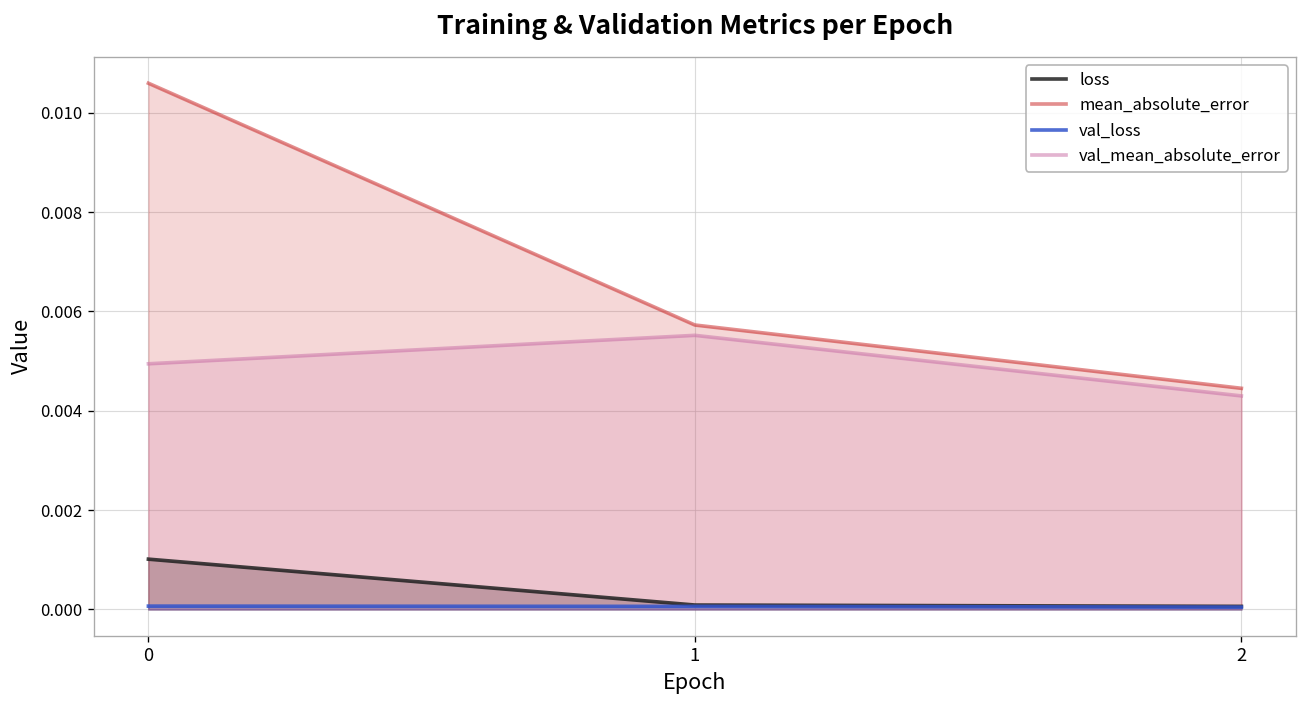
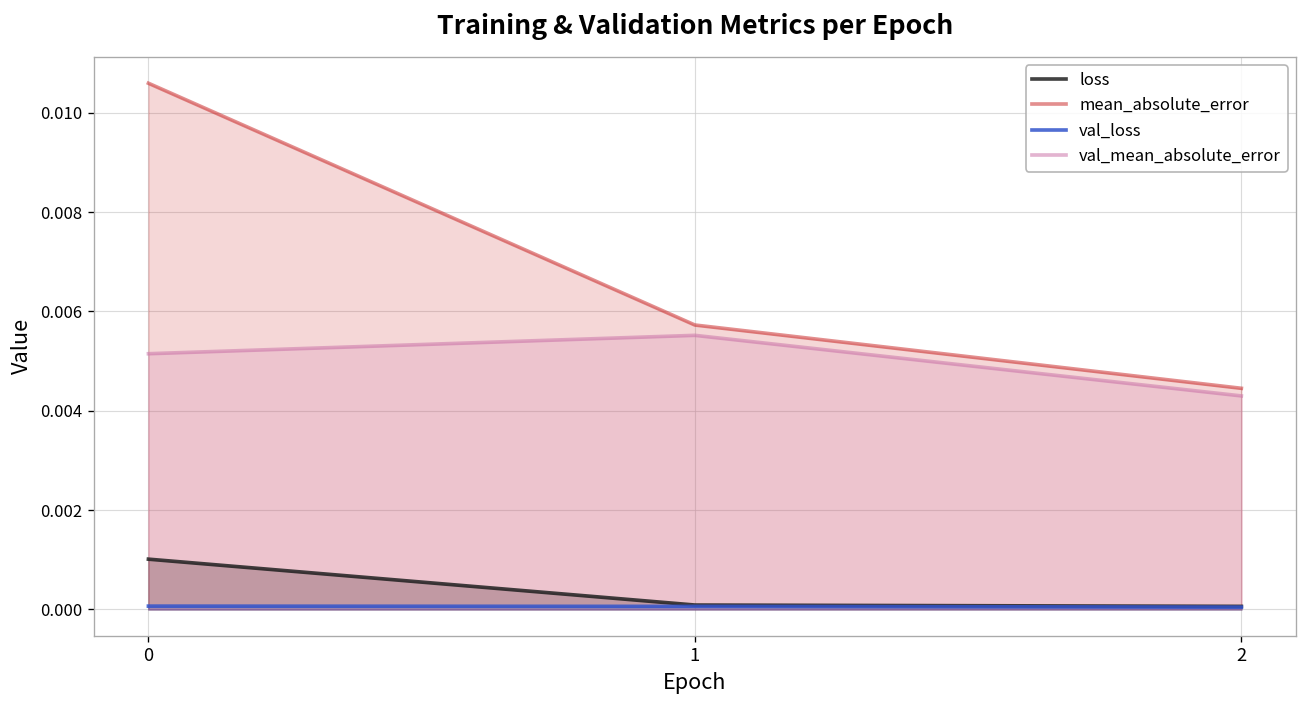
  {
    "loss": {
      "0": 0.0010
    },
    "mean_absolute_error": {
      "0": 0.0106,
      "1": 0.0057,
      "2": 0.0045
    },
    "val_loss": {
      "0": 0.0001
    },
    "val_mean_absolute_error": {
-     "0": 0.0049,
+     "0": 0.0051,
      "1": 0.0055,
      "2": 0.0043
    }
  }
